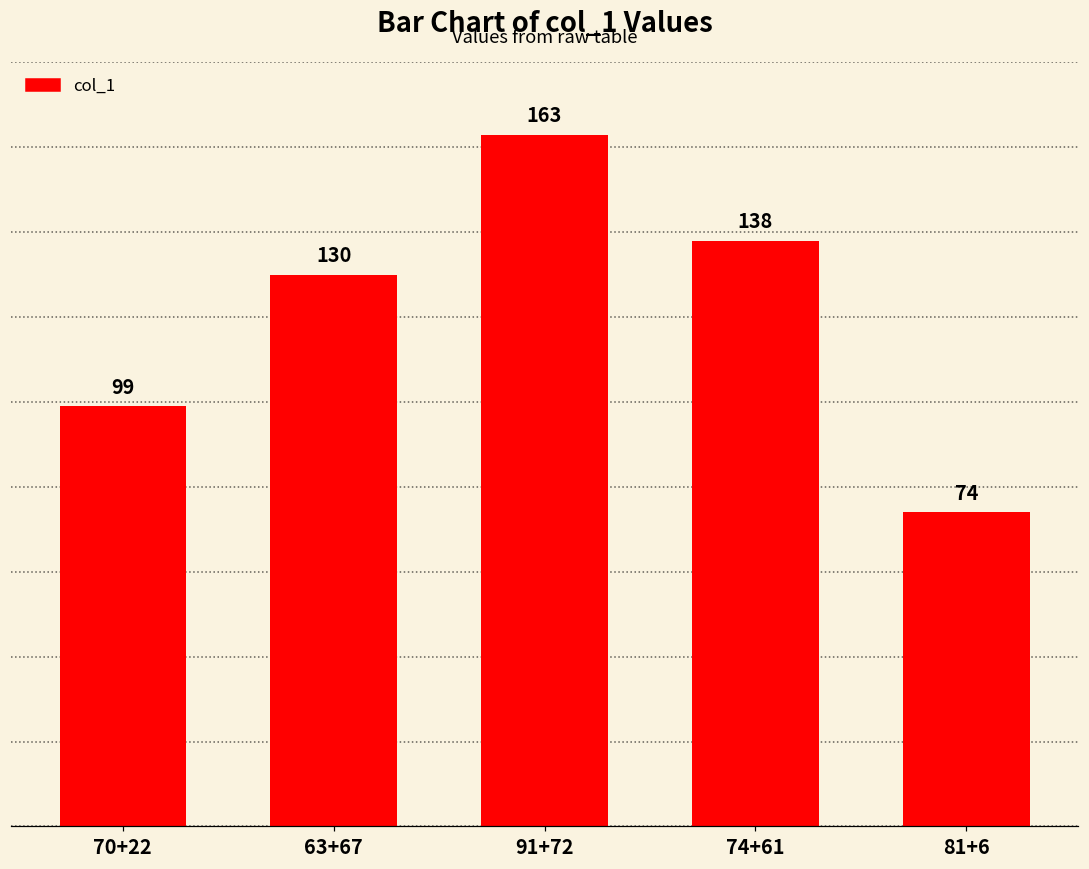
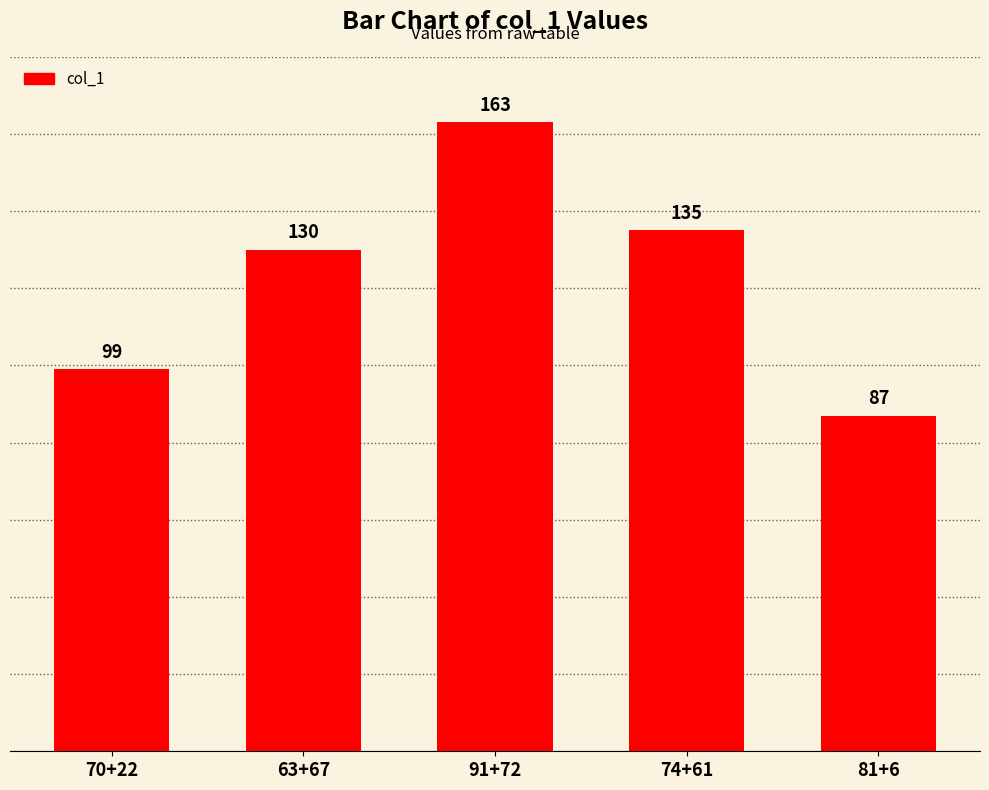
  {
    "70+22": 99,
    "63+67": 130,
    "91+72": 163,
-   "74+61": 138,
-   "81+6": 74
+   "74+61": 135,
+   "81+6": 87
  }
